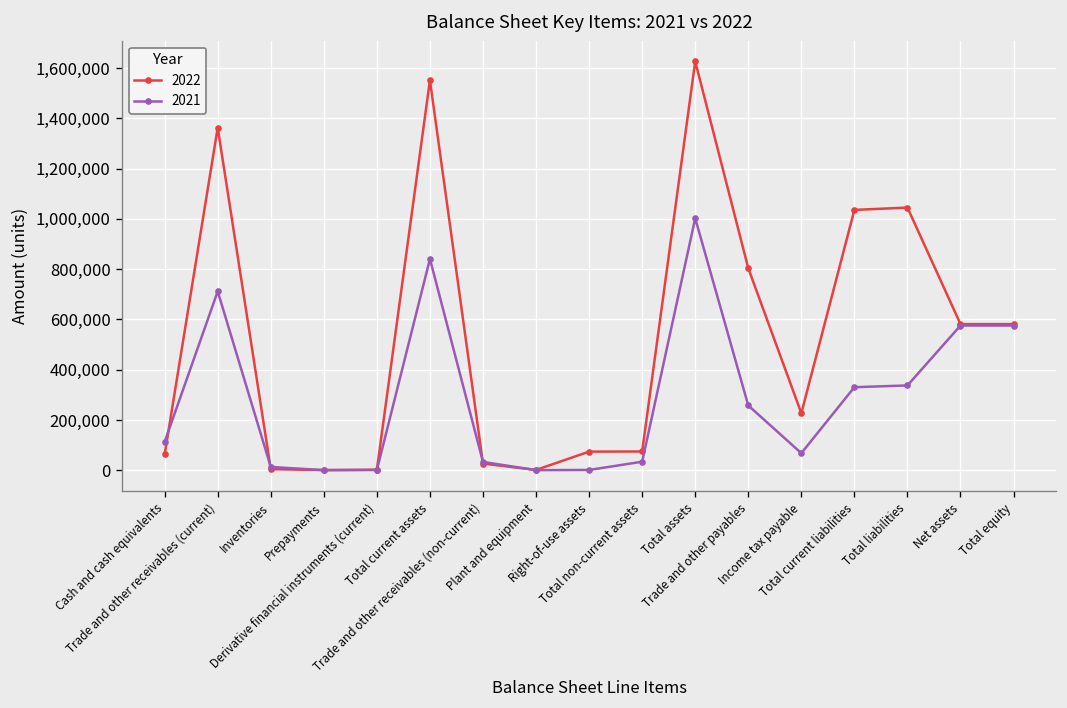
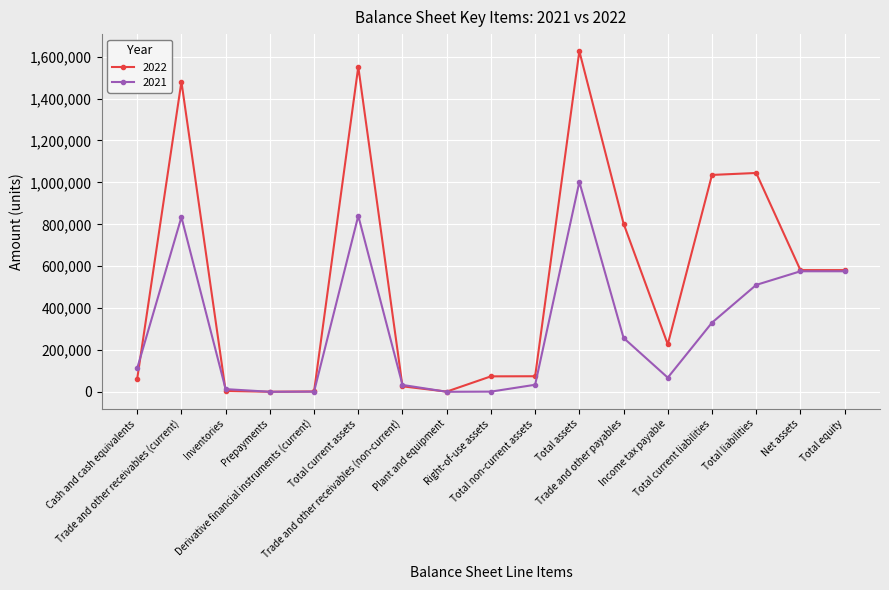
  {
    "2022": {
      "Cash and cash equivalents": "60,000",
-     "Trade and other receivables (current)": "1,360,000",
+     "Trade and other receivables (current)": "1,480,000",
      "Total current assets": "1,550,000",
      "Right-of-use assets": "70,000",
      "Total non-current assets": "70,000",
      "Total assets": "1,630,000",
      "Trade and other payables": "800,000",
      "Income tax payable": "230,000",
      "Total current liabilities": "1,040,000",
      "Total liabilities": "1,040,000"
    },
    "2021": {
      "Cash and cash equivalents": "110,000",
-     "Trade and other receivables (current)": "710,000",
+     "Trade and other receivables (current)": "830,000",
      "Total current assets": "840,000",
      "Right-of-use assets": "0",
      "Total non-current assets": "30,000",
      "Total assets": "1,000,000",
      "Trade and other payables": "260,000",
      "Income tax payable": "70,000",
      "Total current liabilities": "330,000",
-     "Total liabilities": "340,000"
+     "Total liabilities": "510,000"
    }
  }
